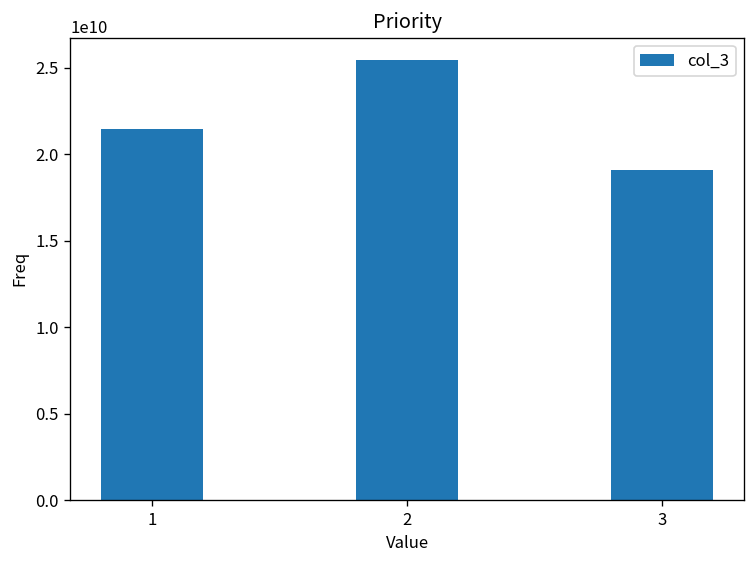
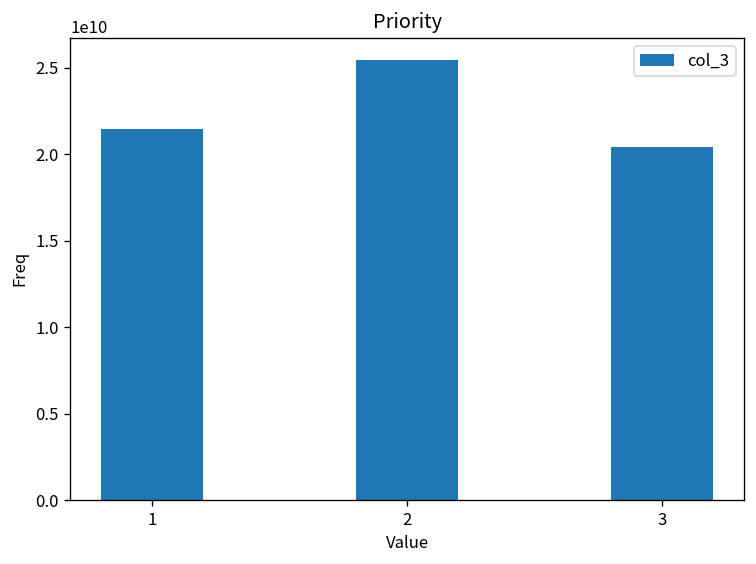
  {
    "1": 21500000000,
    "2": 25500000000,
-   "3": 19100000000
+   "3": 20400000000
  }
